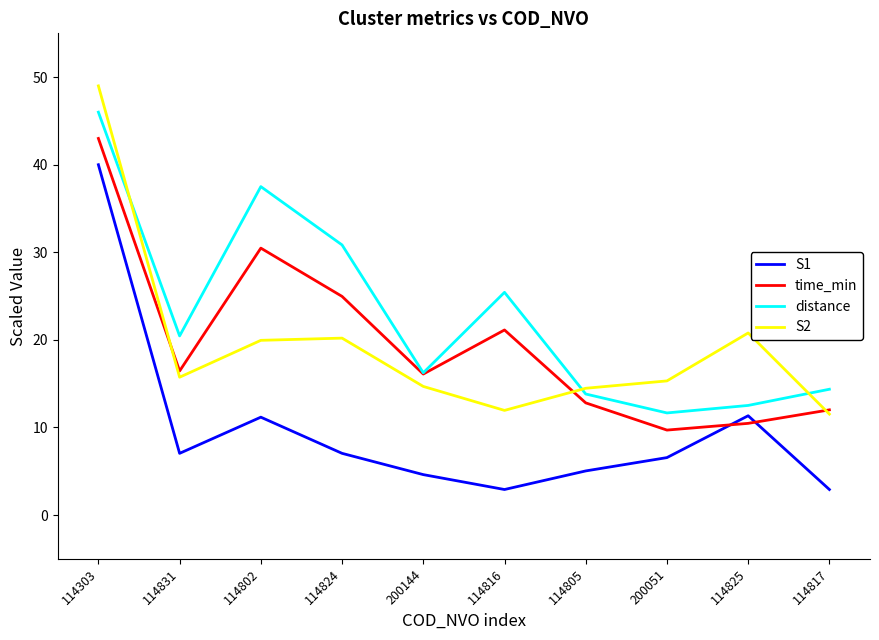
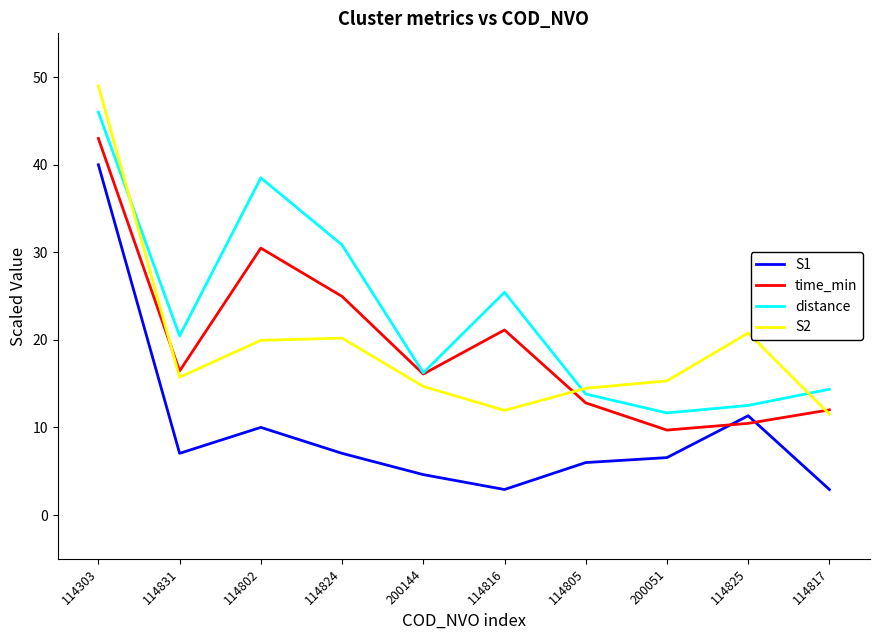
  {
    "S1": {
      "114303": 40,
      "114831": 7,
-     "114802": 11,
+     "114802": 10,
      "114824": 7,
      "200144": 5,
      "114816": 3,
-     "114805": 5,
+     "114805": 6,
      "200051": 7,
      "114825": 11,
      "114817": 3
    },
    "time_min": {
      "114303": 43,
      "114831": 16,
      "114802": 30,
      "114824": 25,
      "114816": 21,
      "114805": 13,
      "200051": 10,
      "114825": 10,
      "114817": 12
    },
    "distance": {
      "114303": 46,
      "114831": 20,
-     "114802": 37,
+     "114802": 39,
      "114824": 31,
      "114816": 25,
      "114805": 14,
      "200051": 12,
      "114825": 13,
      "114817": 14
    },
    "S2": {
      "114303": 49,
      "114831": 16,
      "114802": 20,
      "114824": 20,
      "200144": 15,
      "114816": 12,
      "114805": 14,
      "200051": 15,
      "114825": 21,
      "114817": 12
    }
  }
